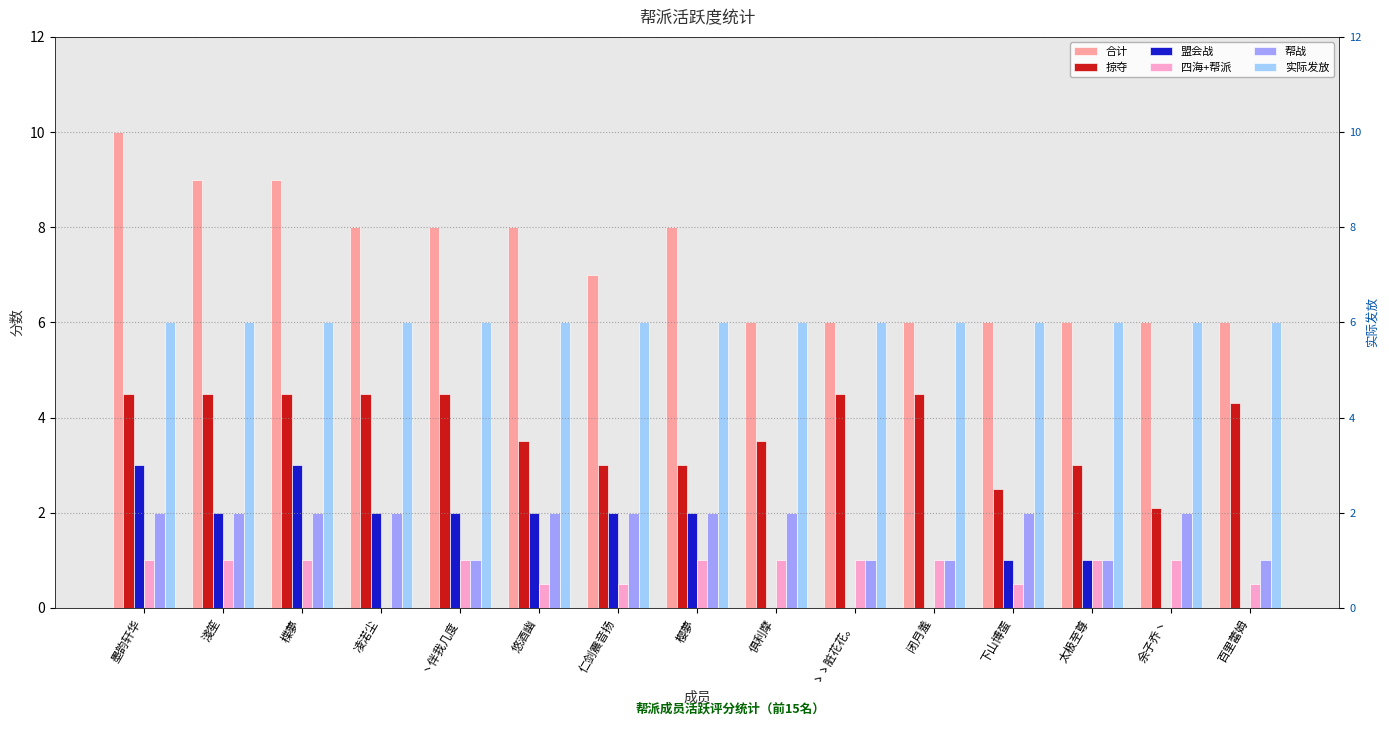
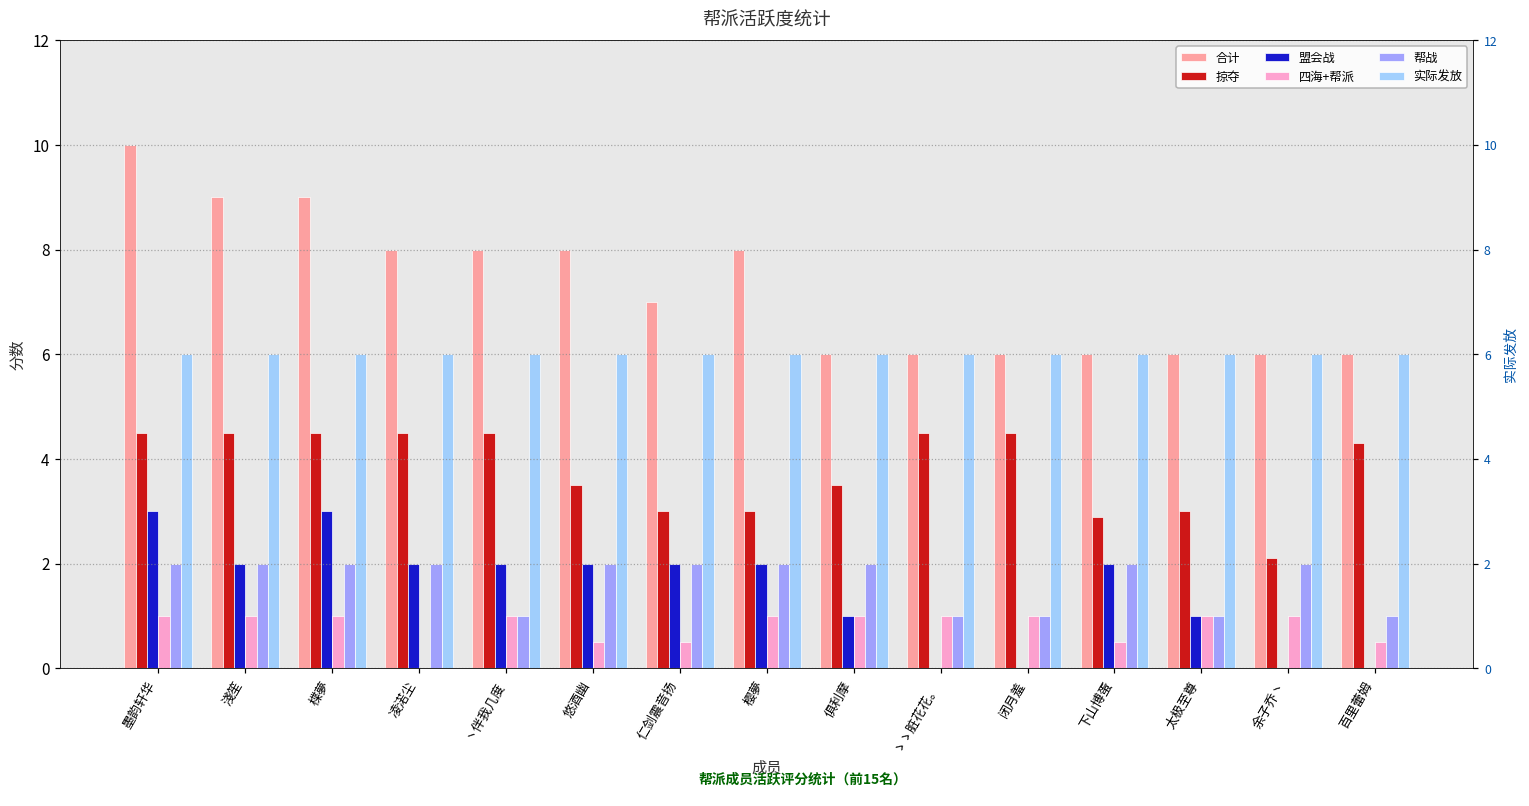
  {
    "掠夺": {
      "墨韵轩华": 4.5,
      "淺笙": 4.5,
      "楪夢": 4.5,
      "凌渃尘": 4.5,
      "丶伴我几度": 4.5,
      "悠酒幽": 3.5,
      "仁剑震音扬": 3.0,
      "樱夢": 3.0,
      "俱利摩": 3.5,
      "ゝゝ脏花花。": 4.5,
      "闭月羞": 4.5,
-     "下山博蛋": 2.5,
+     "下山博蛋": 2.9,
      "太极至尊": 3.0,
      "余子乔丶": 2.1,
      "百里蕾姆": 4.3
    },
    "盟会战": {
      "墨韵轩华": 3,
      "淺笙": 2,
      "楪夢": 3,
      "凌渃尘": 2,
      "丶伴我几度": 2,
      "悠酒幽": 2,
      "仁剑震音扬": 2,
      "樱夢": 2,
-     "俱利摩": 0,
+     "俱利摩": 1,
      "ゝゝ脏花花。": 0,
      "闭月羞": 0,
-     "下山博蛋": 1,
+     "下山博蛋": 2,
      "太极至尊": 1,
      "余子乔丶": 0,
      "百里蕾姆": 0
    }
  }
